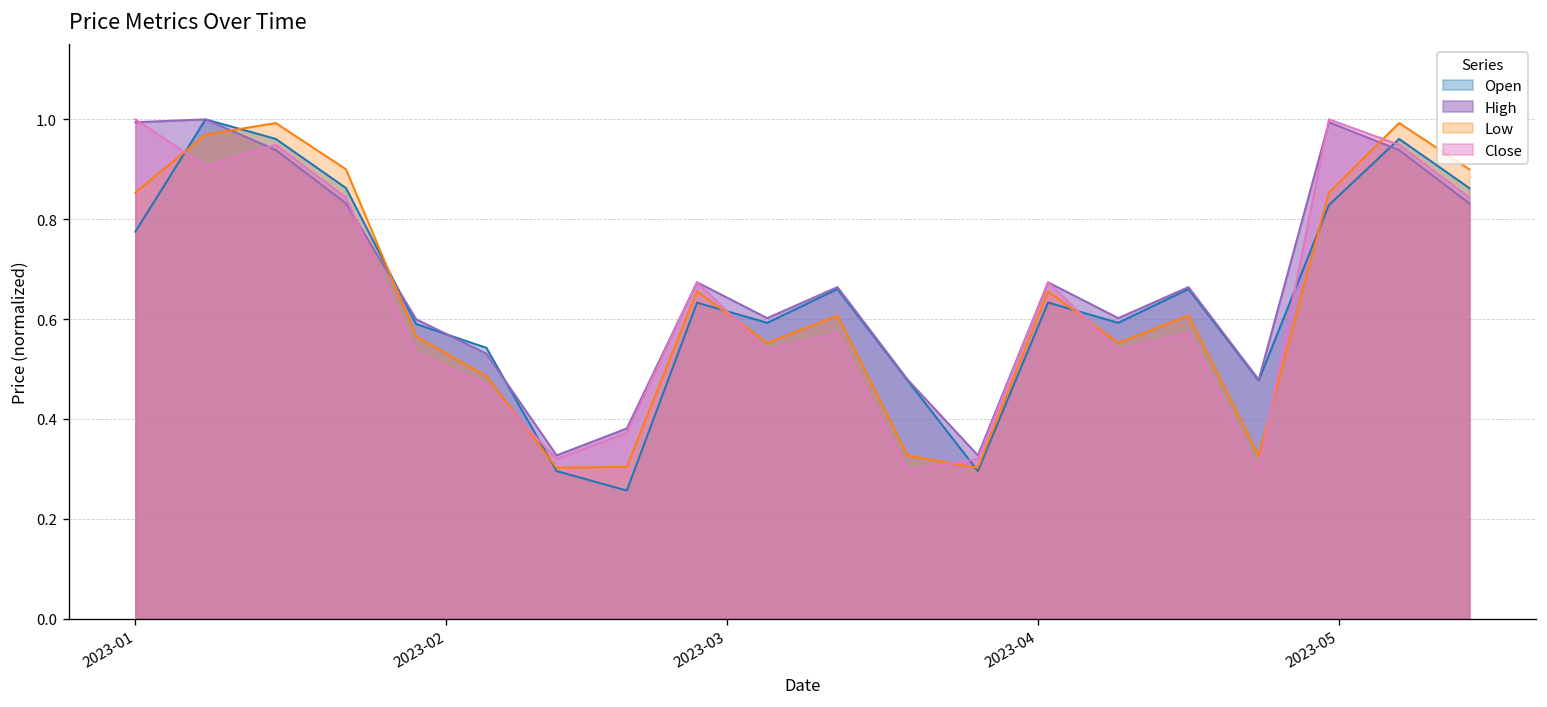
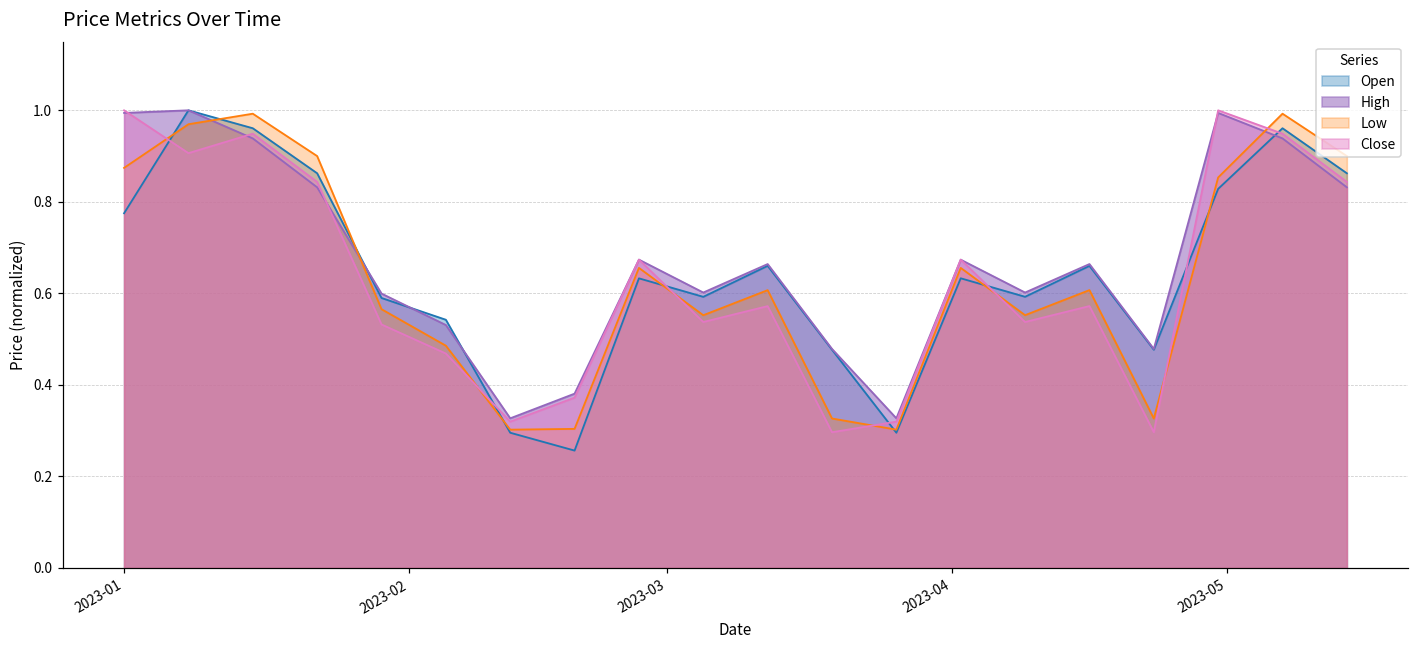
  {
    "Open": {
      "2023-01": 0.78
    },
    "Low": {
-     "2023-01": 0.85
+     "2023-01": 0.87
    }
  }
